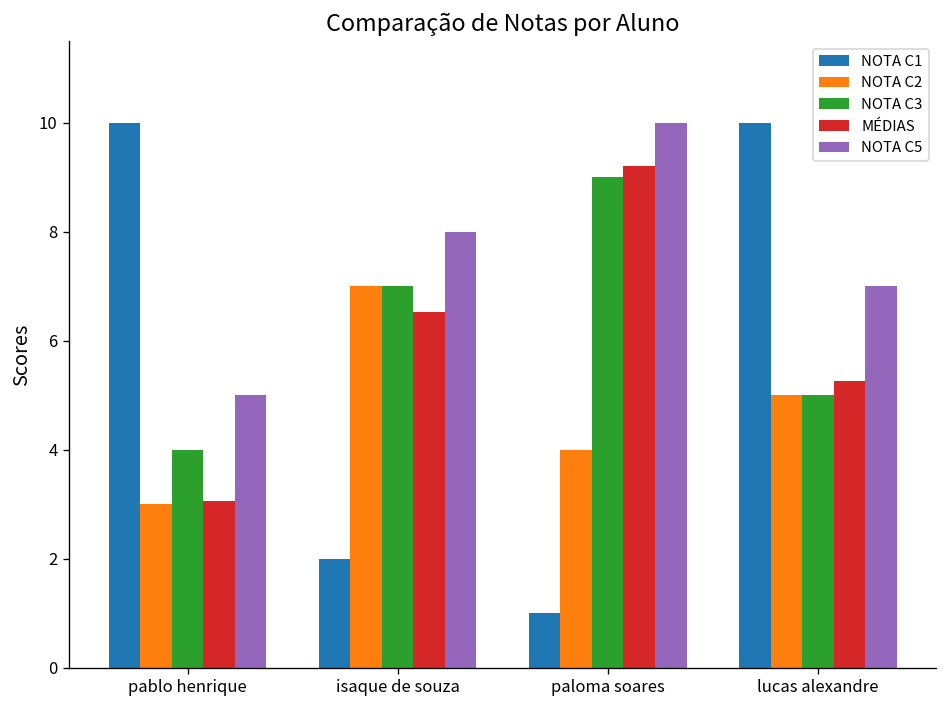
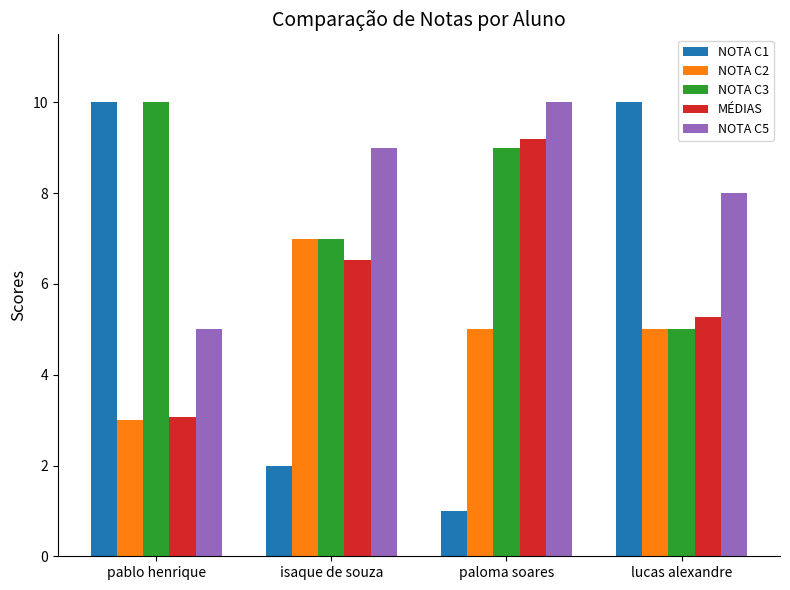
  {
    "NOTA C1": {
      "pablo henrique": 10,
      "isaque de souza": 2,
      "paloma soares": 1,
      "lucas alexandre": 10
    },
    "NOTA C2": {
      "pablo henrique": 3,
      "isaque de souza": 7,
-     "paloma soares": 4,
+     "paloma soares": 5,
      "lucas alexandre": 5
    },
    "NOTA C3": {
-     "pablo henrique": 4,
+     "pablo henrique": 10,
      "isaque de souza": 7,
      "paloma soares": 9,
      "lucas alexandre": 5
    },
    "MÉDIAS": {
      "pablo henrique": 3.1,
      "isaque de souza": 6.5,
      "paloma soares": 9.2,
      "lucas alexandre": 5.3
    },
    "NOTA C5": {
      "pablo henrique": 5,
-     "isaque de souza": 8,
+     "isaque de souza": 9,
      "paloma soares": 10,
-     "lucas alexandre": 7
+     "lucas alexandre": 8
    }
  }
